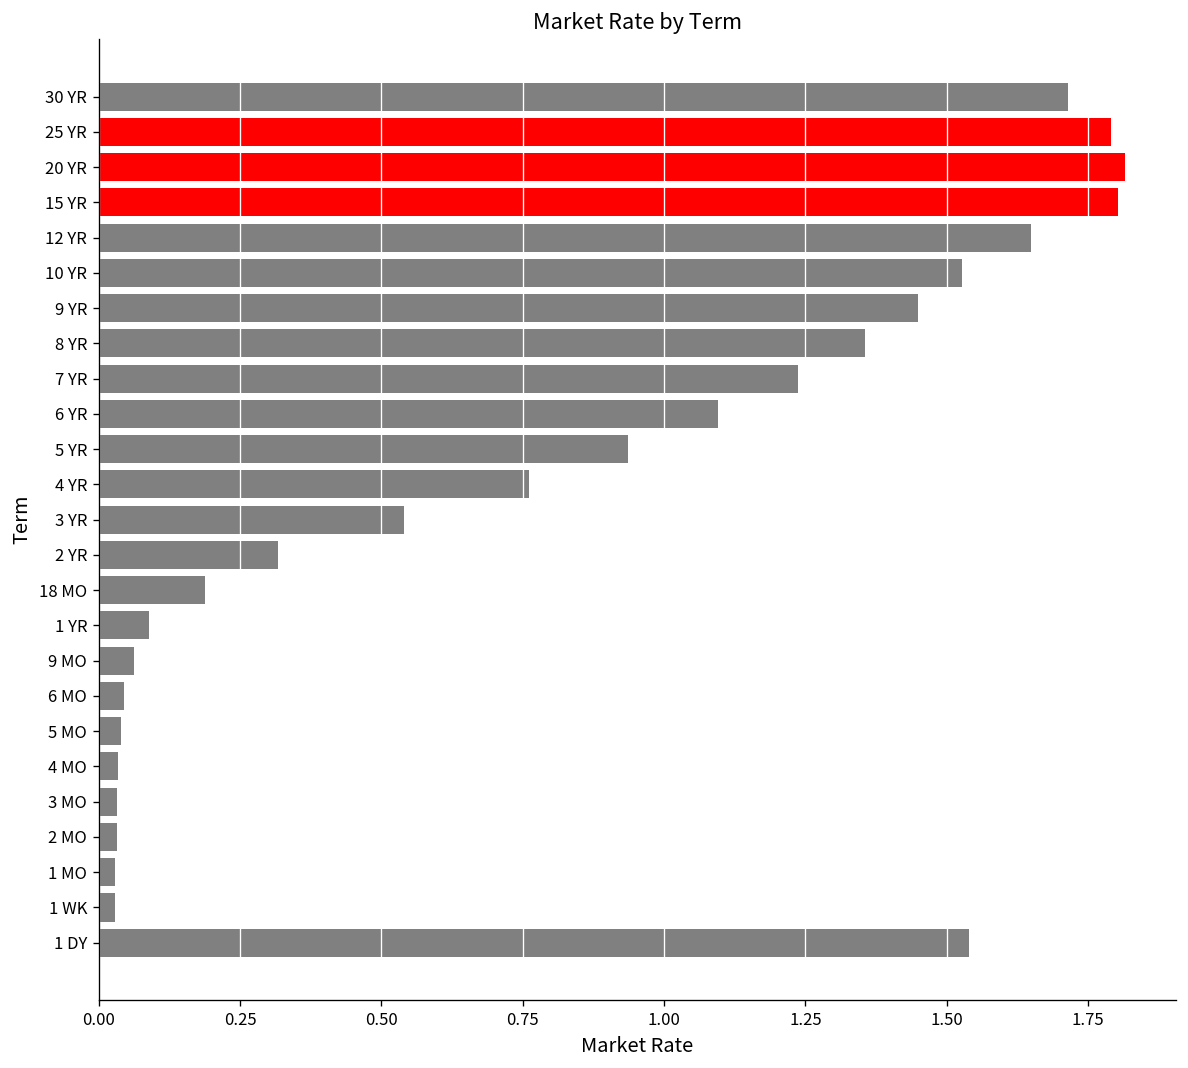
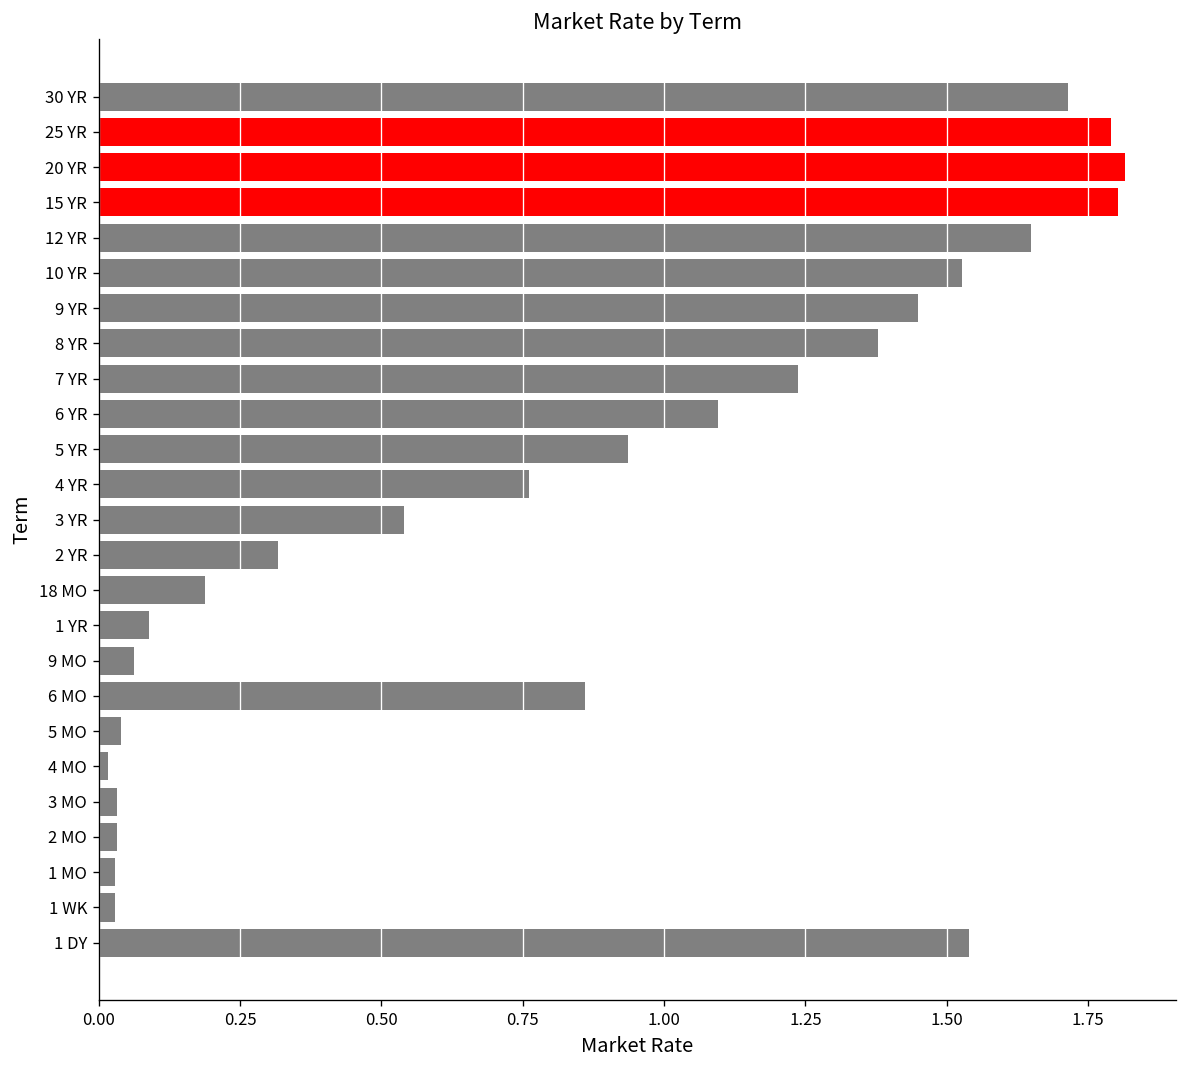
  {
    "30 YR": 1.71,
    "25 YR": 1.79,
    "20 YR": 1.82,
    "15 YR": 1.80,
    "12 YR": 1.65,
    "10 YR": 1.53,
    "9 YR": 1.45,
-   "8 YR": 1.36,
+   "8 YR": 1.38,
    "7 YR": 1.24,
    "6 YR": 1.10,
    "5 YR": 0.94,
    "4 YR": 0.76,
    "3 YR": 0.54,
    "2 YR": 0.32,
    "18 MO": 0.19,
    "1 YR": 0.09,
    "9 MO": 0.06,
-   "6 MO": 0.04,
+   "6 MO": 0.86,
    "5 MO": 0.04,
-   "4 MO": 0.03,
+   "4 MO": 0.02,
    "3 MO": 0.03,
    "2 MO": 0.03,
    "1 MO": 0.03,
    "1 WK": 0.03,
    "1 DY": 1.54
  }
